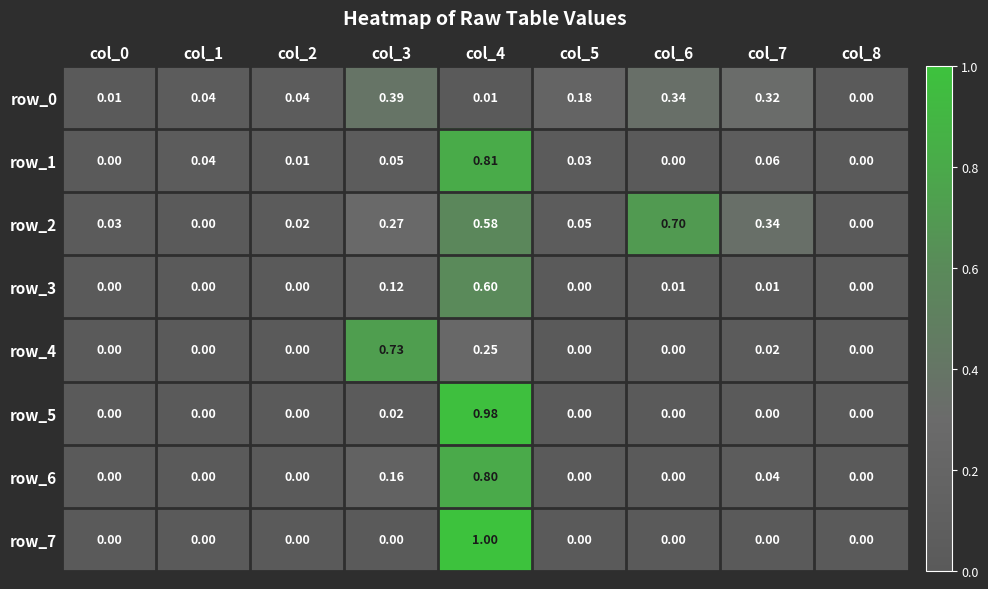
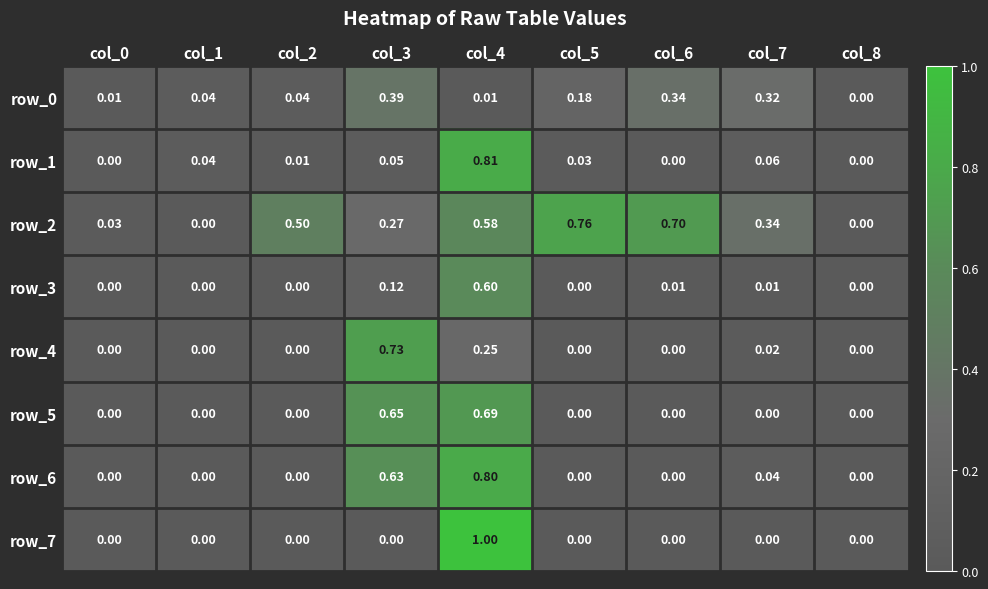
  {
    "row_0": {
      "col_0": 0.01,
      "col_1": 0.04,
      "col_2": 0.04,
      "col_3": 0.39,
      "col_4": 0.01,
      "col_5": 0.18,
      "col_6": 0.34,
      "col_7": 0.32,
      "col_8": 0.00
    },
    "row_1": {
      "col_0": 0.00,
      "col_1": 0.04,
      "col_2": 0.01,
      "col_3": 0.05,
      "col_4": 0.81,
      "col_5": 0.03,
      "col_6": 0.00,
      "col_7": 0.06,
      "col_8": 0.00
    },
    "row_2": {
      "col_0": 0.03,
      "col_1": 0.00,
-     "col_2": 0.02,
+     "col_2": 0.50,
      "col_3": 0.27,
      "col_4": 0.58,
-     "col_5": 0.05,
+     "col_5": 0.76,
      "col_6": 0.70,
      "col_7": 0.34,
      "col_8": 0.00
    },
    "row_3": {
      "col_0": 0.00,
      "col_1": 0.00,
      "col_2": 0.00,
      "col_3": 0.12,
      "col_4": 0.60,
      "col_5": 0.00,
      "col_6": 0.01,
      "col_7": 0.01,
      "col_8": 0.00
    },
    "row_4": {
      "col_0": 0.00,
      "col_1": 0.00,
      "col_2": 0.00,
      "col_3": 0.73,
      "col_4": 0.25,
      "col_5": 0.00,
      "col_6": 0.00,
      "col_7": 0.02,
      "col_8": 0.00
    },
    "row_5": {
      "col_0": 0.00,
      "col_1": 0.00,
      "col_2": 0.00,
-     "col_3": 0.02,
-     "col_4": 0.98,
+     "col_3": 0.65,
+     "col_4": 0.69,
      "col_5": 0.00,
      "col_6": 0.00,
      "col_7": 0.00,
      "col_8": 0.00
    },
    "row_6": {
      "col_0": 0.00,
      "col_1": 0.00,
      "col_2": 0.00,
-     "col_3": 0.16,
+     "col_3": 0.63,
      "col_4": 0.80,
      "col_5": 0.00,
      "col_6": 0.00,
      "col_7": 0.04,
      "col_8": 0.00
    },
    "row_7": {
      "col_0": 0.00,
      "col_1": 0.00,
      "col_2": 0.00,
      "col_3": 0.00,
      "col_4": 1.00,
      "col_5": 0.00,
      "col_6": 0.00,
      "col_7": 0.00,
      "col_8": 0.00
    }
  }
